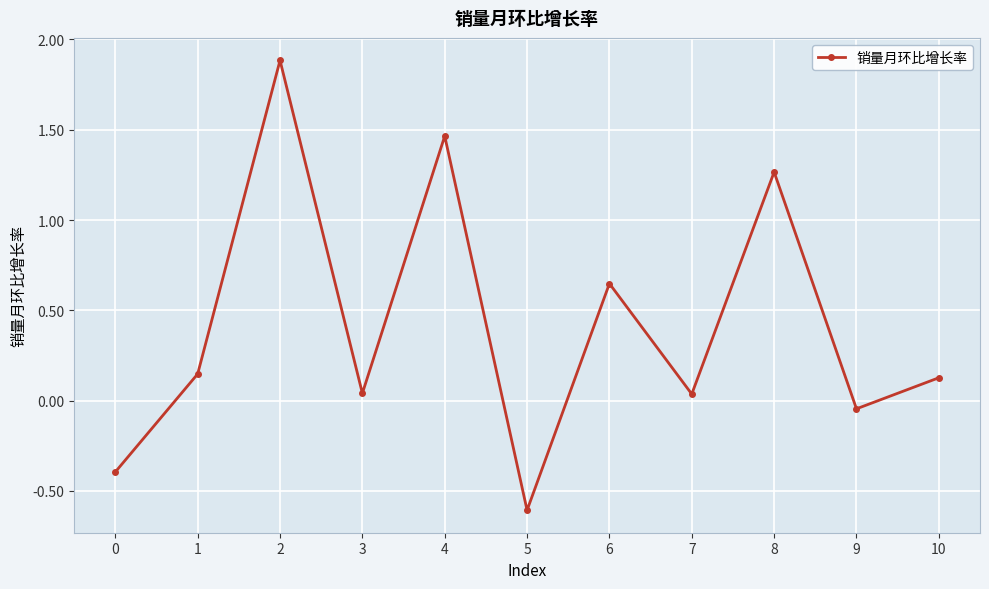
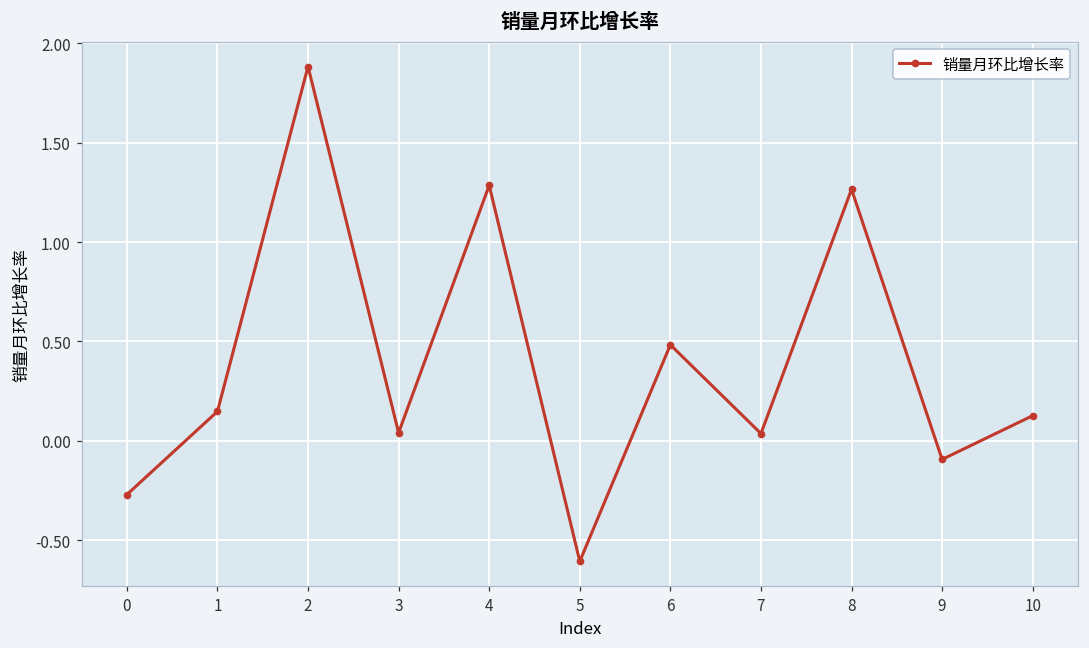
  {
-   "0": -0.40,
+   "0": -0.27,
    "1": 0.15,
    "2": 1.88,
    "3": 0.04,
-   "4": 1.46,
+   "4": 1.29,
    "5": -0.61,
-   "6": 0.65,
+   "6": 0.48,
    "7": 0.04,
    "8": 1.27,
-   "9": -0.05,
+   "9": -0.09,
    "10": 0.13
  }
